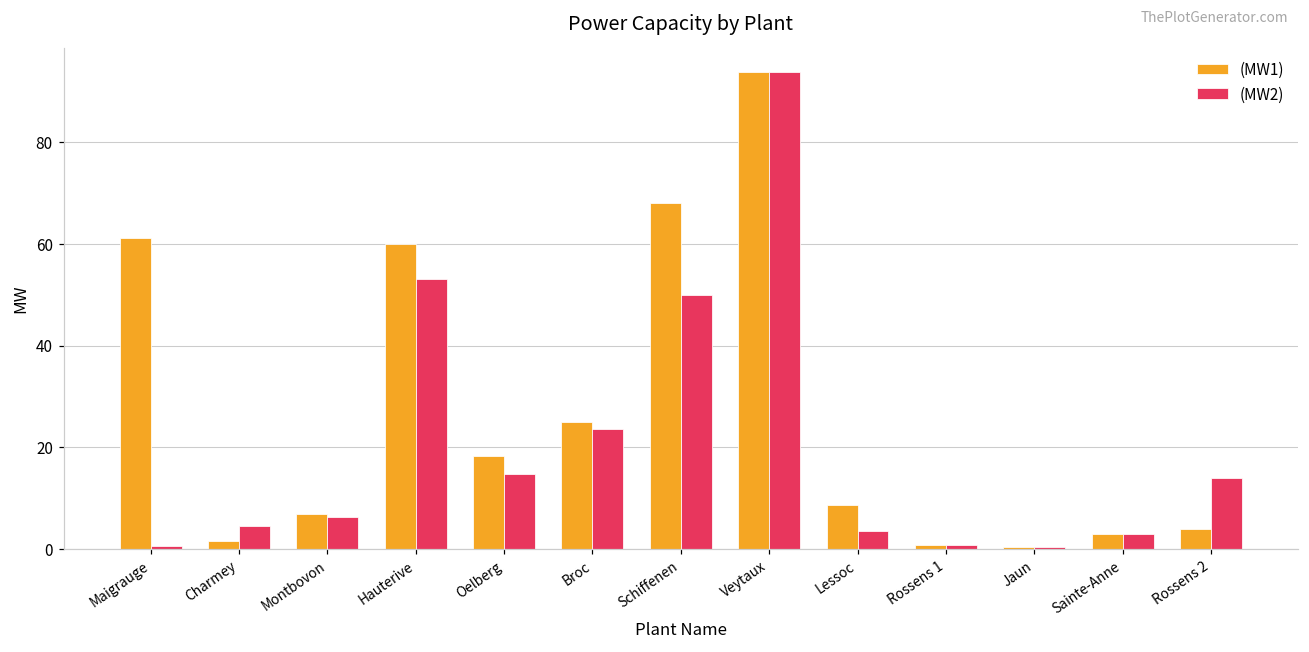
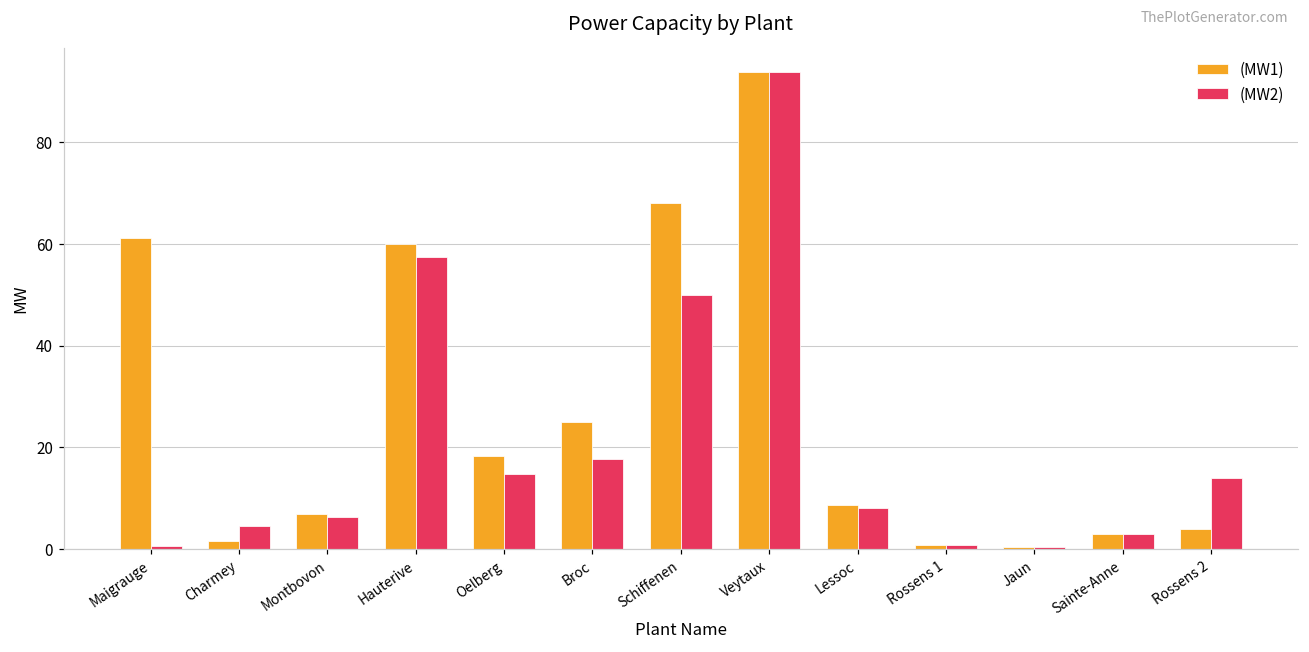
  {
    "(MW1)": {
      "Maigrauge": 61,
      "Charmey": 2,
      "Montbovon": 7,
      "Hauterive": 60,
      "Oelberg": 18,
      "Broc": 25,
      "Schiffenen": 68,
      "Veytaux": 94,
      "Lessoc": 9,
      "Rossens 1": 1,
      "Sainte-Anne": 3,
      "Rossens 2": 4
    },
    "(MW2)": {
      "Maigrauge": 1,
      "Charmey": 5,
      "Montbovon": 6,
-     "Hauterive": 53,
+     "Hauterive": 58,
      "Oelberg": 15,
-     "Broc": 24,
+     "Broc": 18,
      "Schiffenen": 50,
      "Veytaux": 94,
-     "Lessoc": 4,
+     "Lessoc": 8,
      "Rossens 1": 1,
      "Sainte-Anne": 3,
      "Rossens 2": 14
    }
  }
